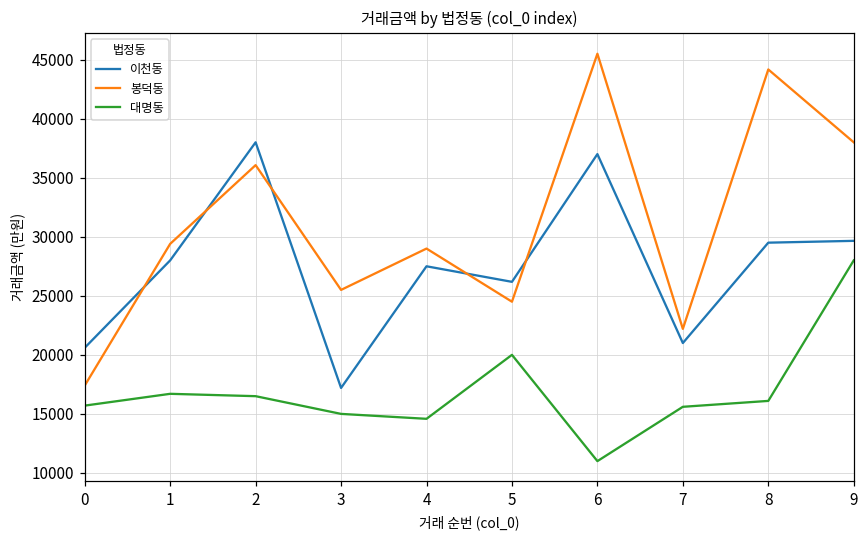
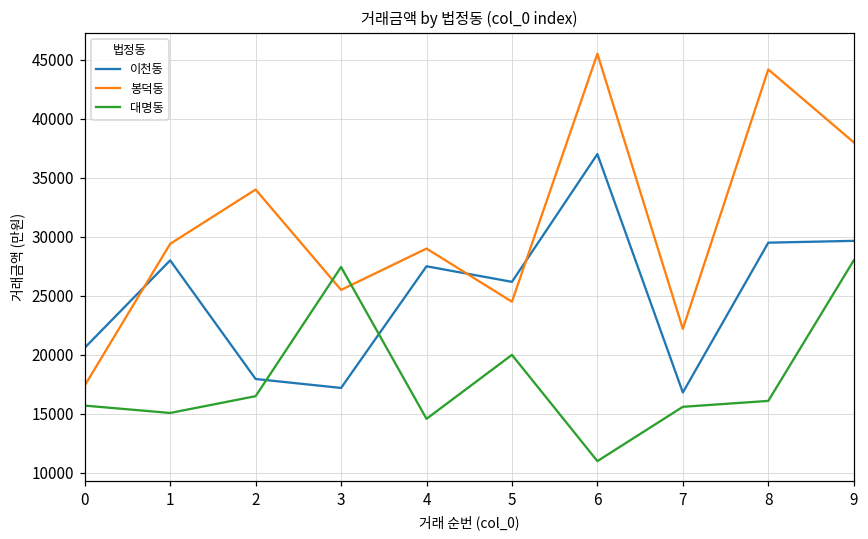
  {
    "이천동": {
      "0": 20600,
      "1": 28000,
-     "2": 38000,
+     "2": 18000,
      "3": 17200,
      "4": 27500,
      "5": 26200,
      "6": 37000,
-     "7": 21000,
+     "7": 16800,
      "8": 29500,
      "9": 29700
    },
    "봉덕동": {
      "0": 17400,
      "1": 29400,
-     "2": 36100,
+     "2": 34000,
      "3": 25500,
      "4": 29000,
      "5": 24500,
      "6": 45500,
      "7": 22200,
      "8": 44200,
      "9": 38000
    },
    "대명동": {
      "0": 15700,
-     "1": 16700,
+     "1": 15100,
      "2": 16500,
-     "3": 15000,
+     "3": 27400,
      "4": 14600,
      "5": 20000,
      "6": 11000,
      "7": 15600,
      "8": 16100,
      "9": 28000
    }
  }
